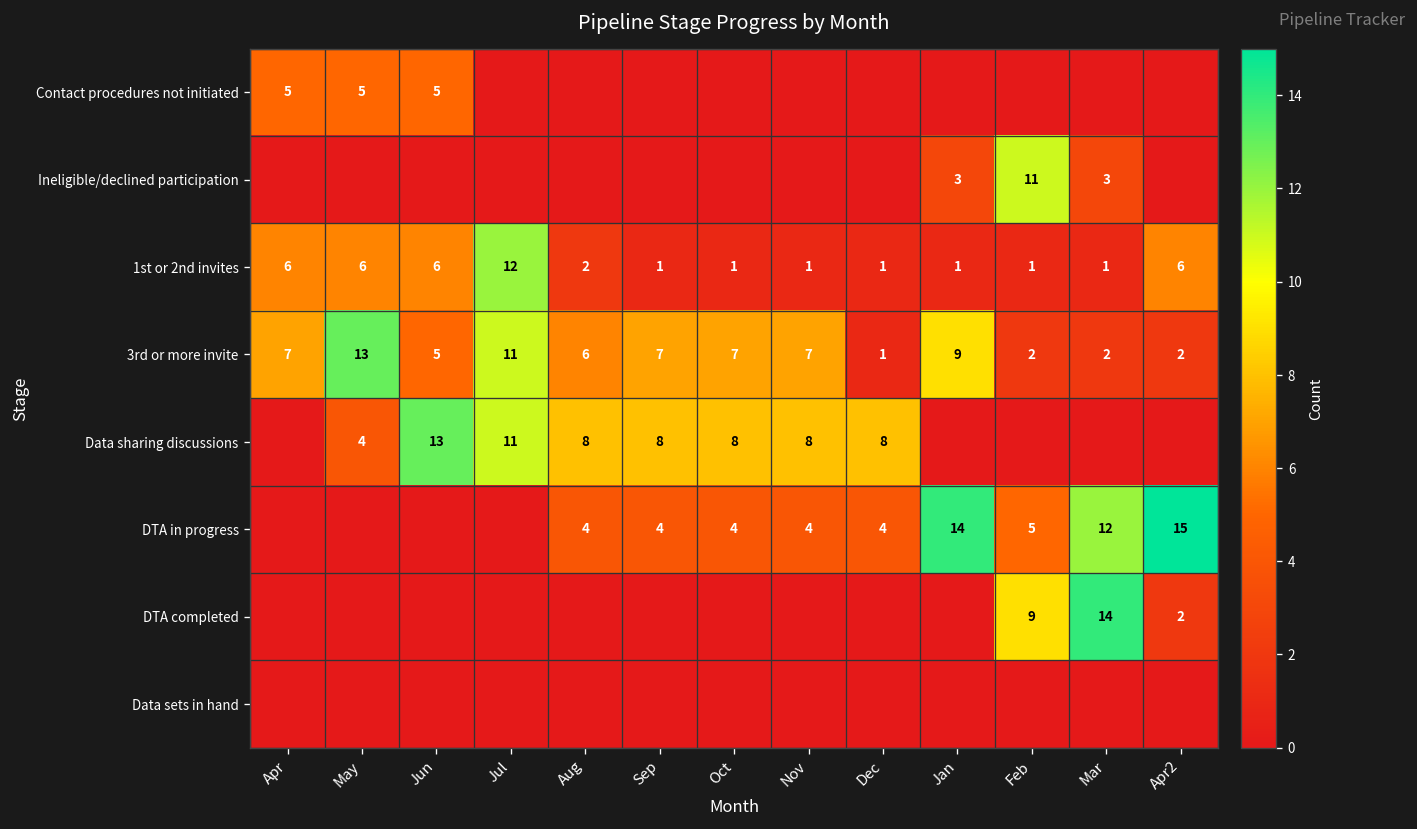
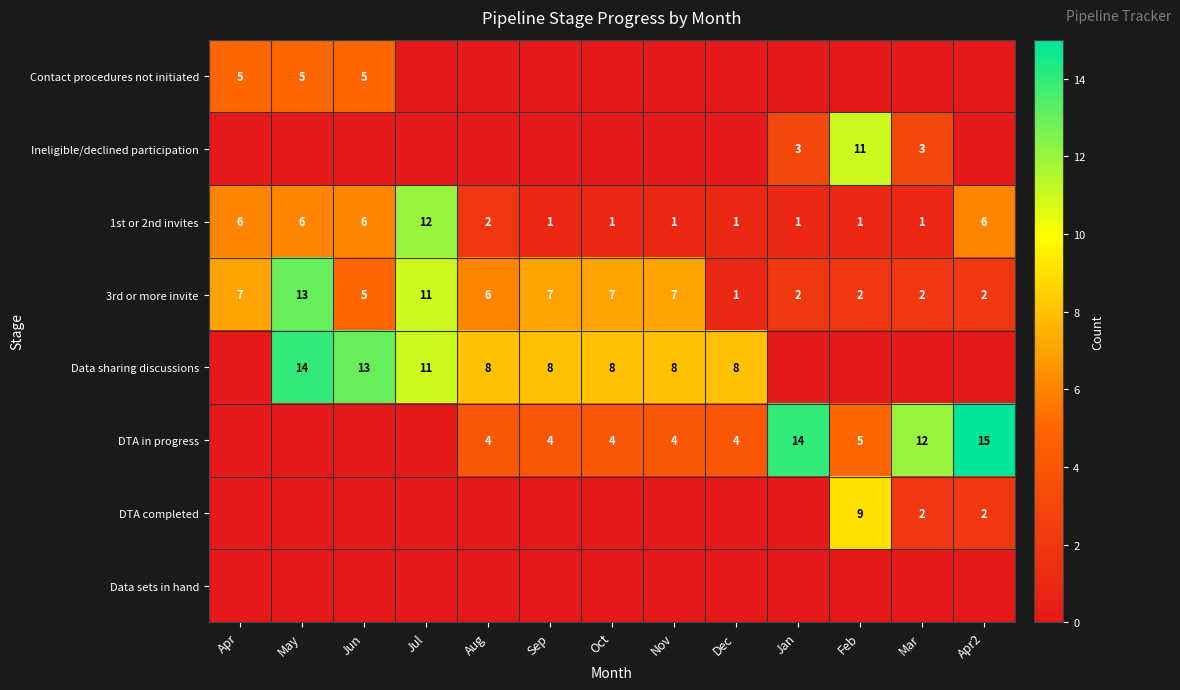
  {
    "Contact procedures not initiated": {
      "Apr": 5,
      "May": 5,
      "Jun": 5
    },
    "Ineligible/declined participation": {
      "Jan": 3,
      "Feb": 11,
      "Mar": 3
    },
    "1st or 2nd invites": {
      "Apr": 6,
      "May": 6,
      "Jun": 6,
      "Jul": 12,
      "Aug": 2,
      "Sep": 1,
      "Oct": 1,
      "Nov": 1,
      "Dec": 1,
      "Jan": 1,
      "Feb": 1,
      "Mar": 1,
      "Apr2": 6
    },
    "3rd or more invite": {
      "Apr": 7,
      "May": 13,
      "Jun": 5,
      "Jul": 11,
      "Aug": 6,
      "Sep": 7,
      "Oct": 7,
      "Nov": 7,
      "Dec": 1,
-     "Jan": 9,
+     "Jan": 2,
      "Feb": 2,
      "Mar": 2,
      "Apr2": 2
    },
    "Data sharing discussions": {
-     "May": 4,
+     "May": 14,
      "Jun": 13,
      "Jul": 11,
      "Aug": 8,
      "Sep": 8,
      "Oct": 8,
      "Nov": 8,
      "Dec": 8
    },
    "DTA in progress": {
      "Aug": 4,
      "Sep": 4,
      "Oct": 4,
      "Nov": 4,
      "Dec": 4,
      "Jan": 14,
      "Feb": 5,
      "Mar": 12,
      "Apr2": 15
    },
    "DTA completed": {
      "Feb": 9,
-     "Mar": 14,
+     "Mar": 2,
      "Apr2": 2
    }
  }
